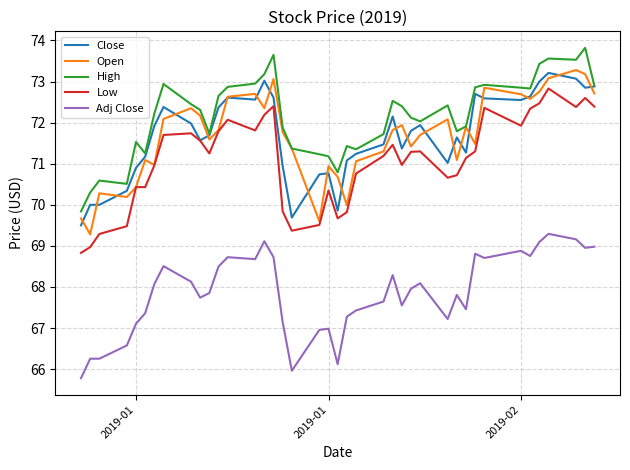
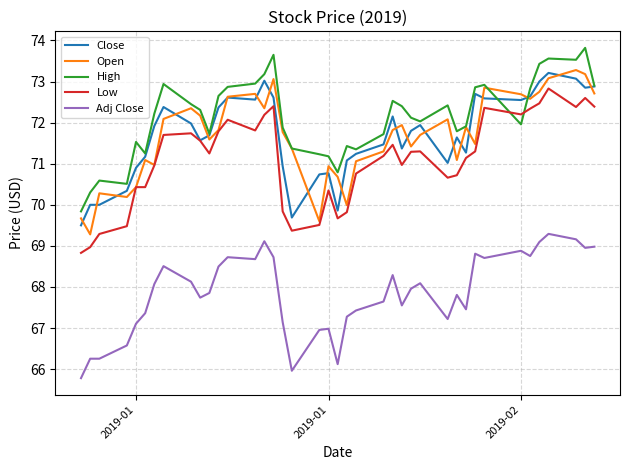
  {
    "Close": {
      "2019-02": 72.6
    },
    "Open": {
      "2019-02": 72.7
    },
    "High": {
-     "2019-02": 72.8
+     "2019-02": 72.0
    },
    "Low": {
-     "2019-02": 71.9
+     "2019-02": 72.2
    },
    "Adj Close": {
      "2019-02": 68.9
    }
  }
